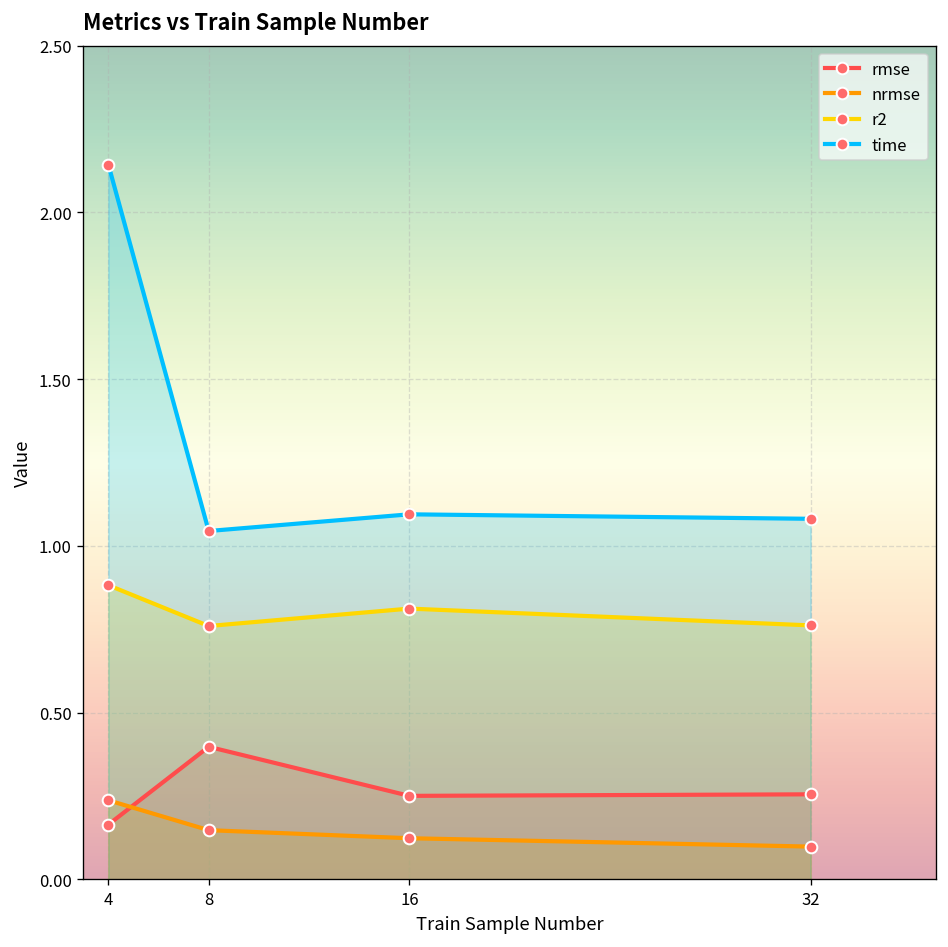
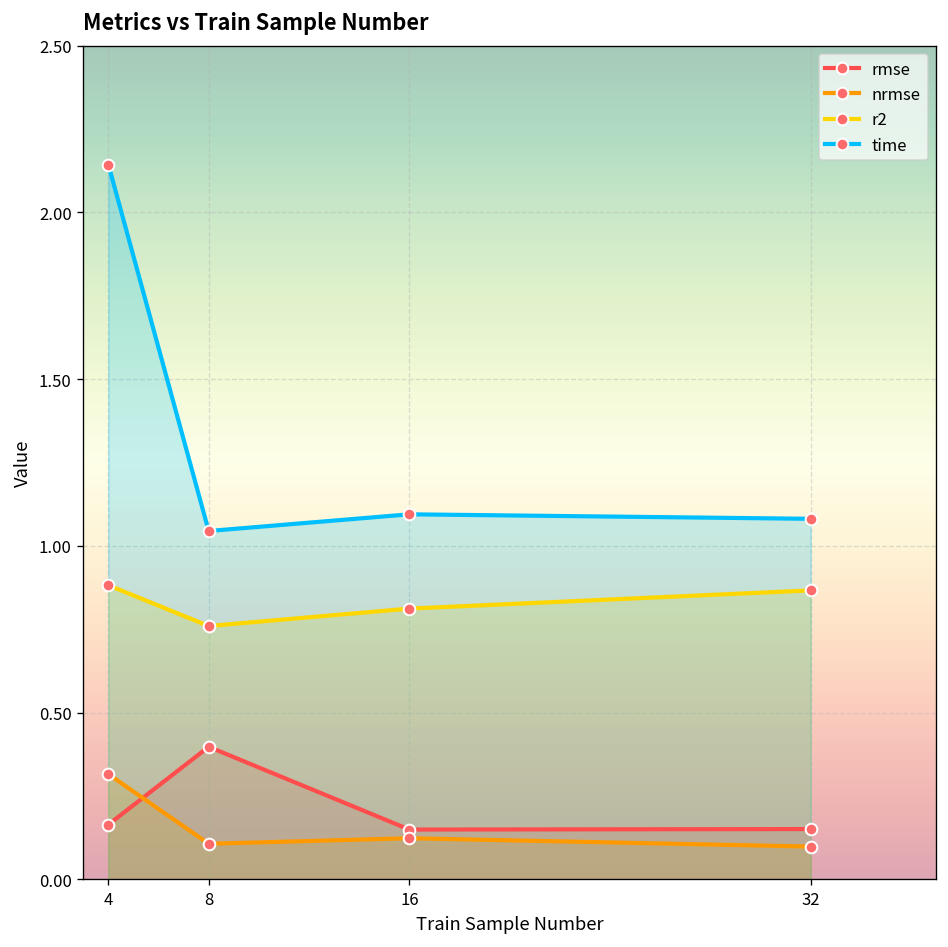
  {
    "rmse": {
      "4": 0.16,
      "8": 0.40,
-     "16": 0.25,
-     "32": 0.26
+     "16": 0.15,
+     "32": 0.15
    },
    "nrmse": {
-     "4": 0.24,
-     "8": 0.15,
+     "4": 0.32,
+     "8": 0.11,
      "16": 0.12,
      "32": 0.10
    },
    "r2": {
      "4": 0.88,
      "8": 0.76,
      "16": 0.81,
-     "32": 0.76
+     "32": 0.87
    },
    "time": {
      "4": 2.14,
      "8": 1.04,
      "16": 1.09,
      "32": 1.08
    }
  }
